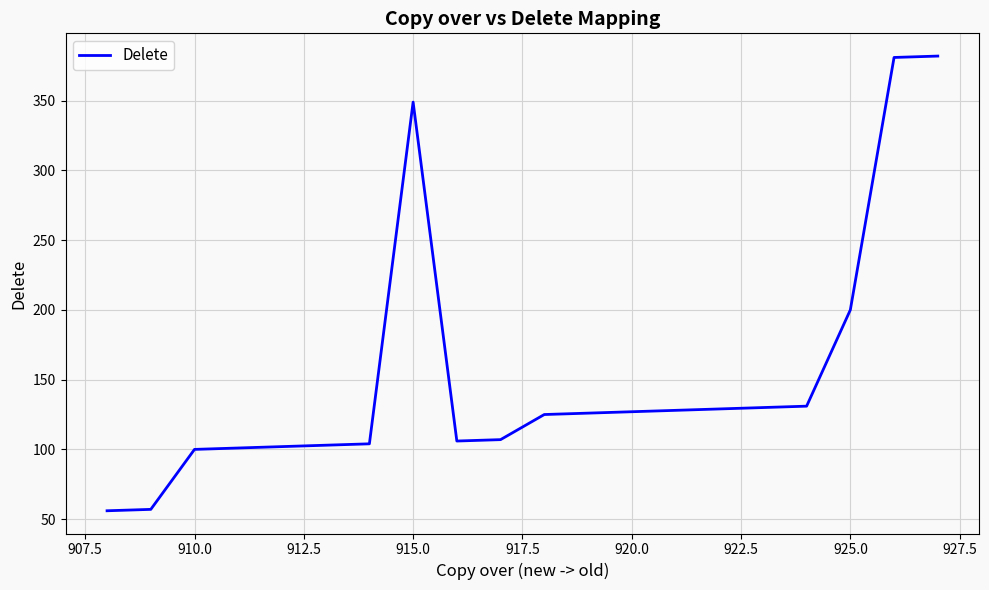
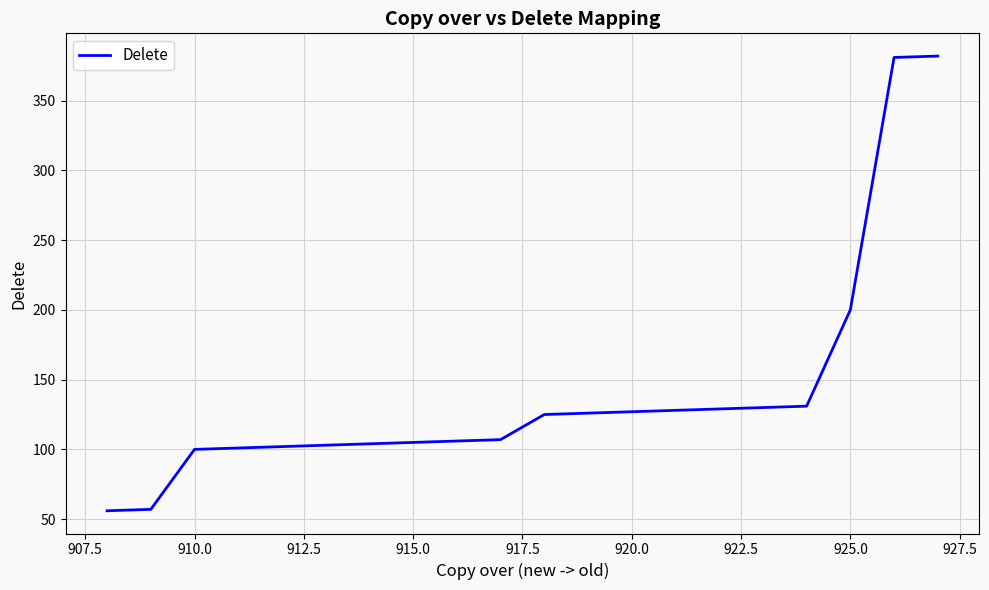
  {
    "910.0": 100,
-   "915.0": 349,
+   "915.0": 105,
    "920.0": 127,
    "925.0": 200
  }
